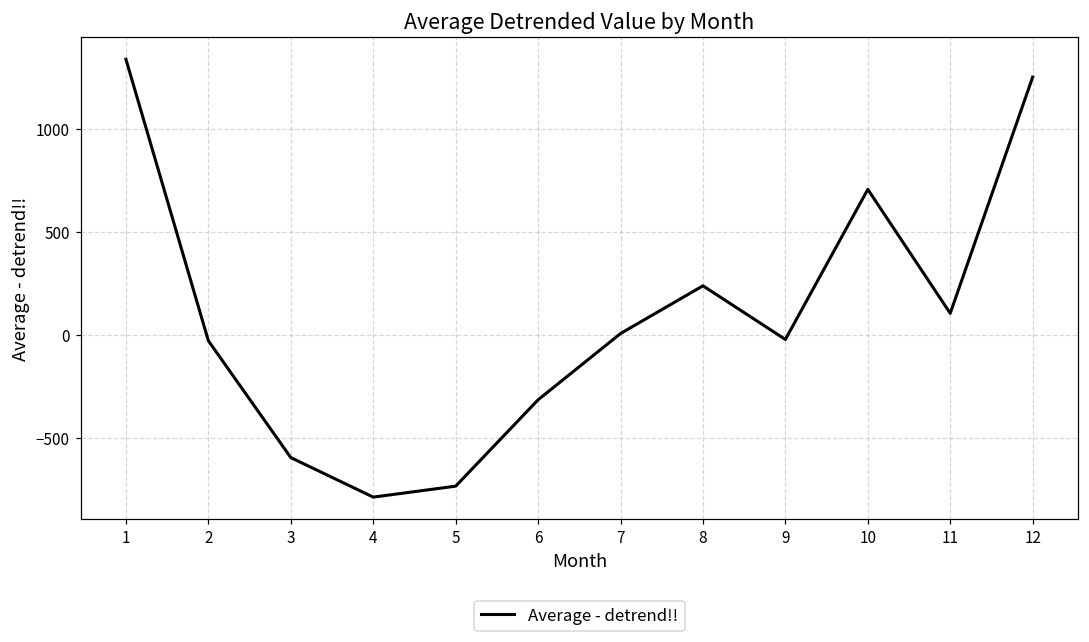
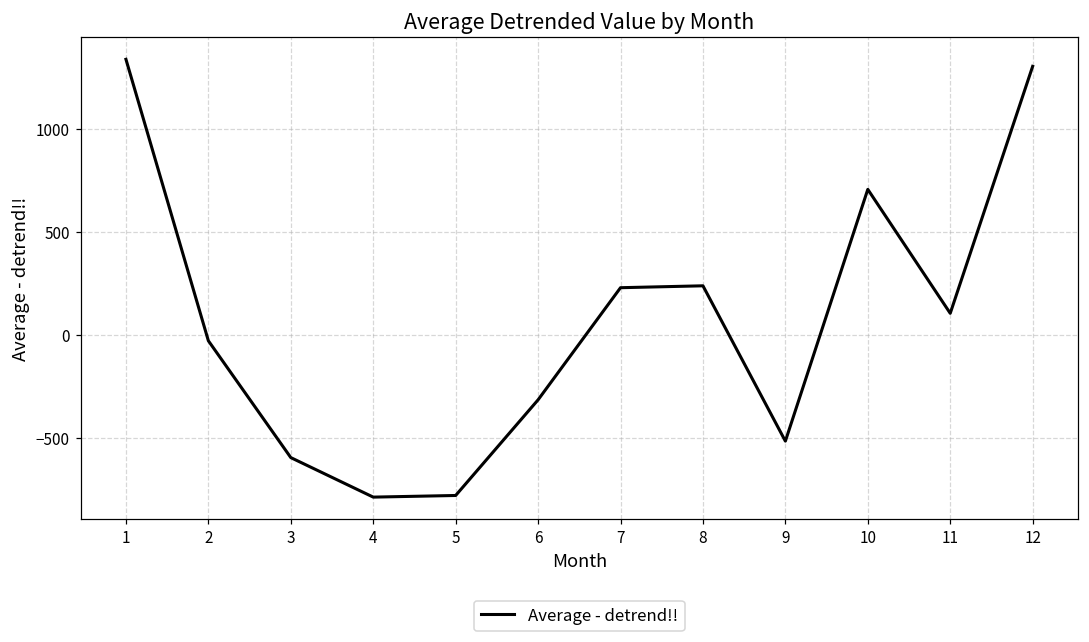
  {
    "1": 1340,
    "2": -30,
    "3": -590,
    "4": -790,
-   "5": -730,
+   "5": -780,
    "6": -310,
-   "7": 10,
+   "7": 230,
    "8": 240,
-   "9": -20,
+   "9": -510,
    "10": 710,
    "11": 110,
-   "12": 1250
+   "12": 1310
  }
